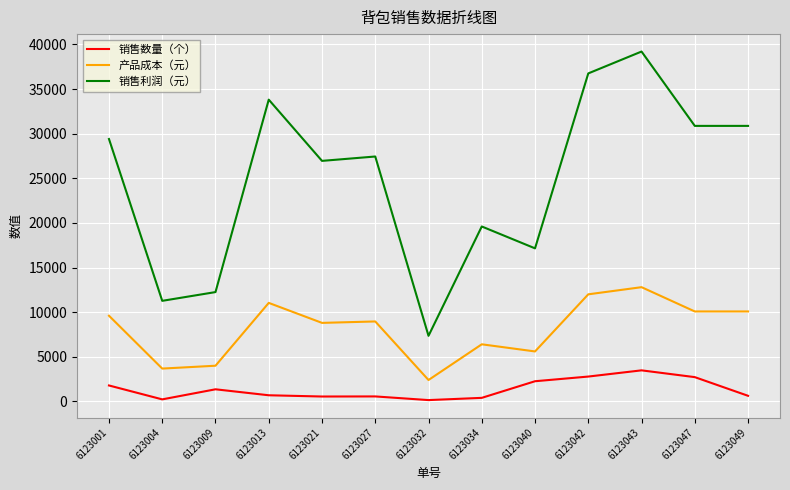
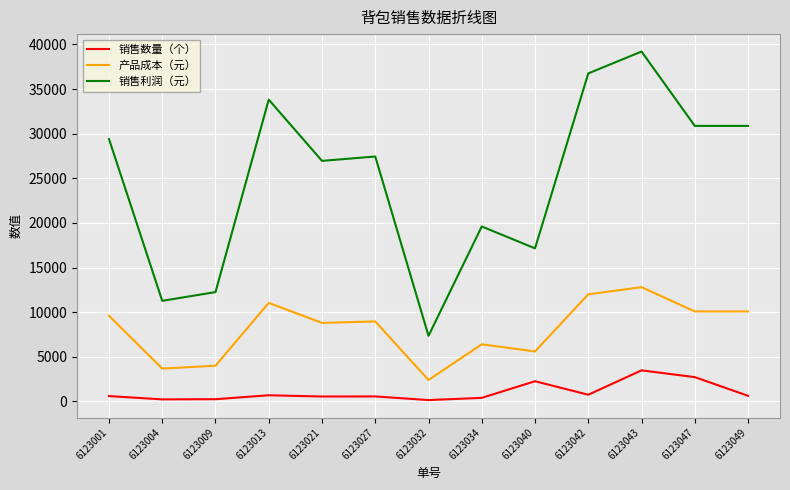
  {
    "销售数量（个）": {
-     "6123001": 2000,
+     "6123001": 1000,
      "6123004": 0,
-     "6123009": 1000,
+     "6123009": 0,
      "6123013": 1000,
      "6123021": 1000,
      "6123027": 1000,
      "6123032": 0,
      "6123034": 0,
      "6123040": 2000,
-     "6123042": 3000,
+     "6123042": 1000,
      "6123043": 3000,
      "6123047": 3000,
      "6123049": 1000
    },
    "产品成本（元）": {
      "6123001": 10000,
      "6123004": 4000,
      "6123009": 4000,
      "6123013": 11000,
      "6123021": 9000,
      "6123027": 9000,
      "6123032": 2000,
      "6123034": 6000,
      "6123040": 6000,
      "6123042": 12000,
      "6123043": 13000,
      "6123047": 10000,
      "6123049": 10000
    },
    "销售利润（元）": {
      "6123001": 29000,
      "6123004": 11000,
      "6123009": 12000,
      "6123013": 34000,
      "6123021": 27000,
      "6123027": 27000,
      "6123032": 7000,
      "6123034": 20000,
      "6123040": 17000,
      "6123042": 37000,
      "6123043": 39000,
      "6123047": 31000,
      "6123049": 31000
    }
  }
